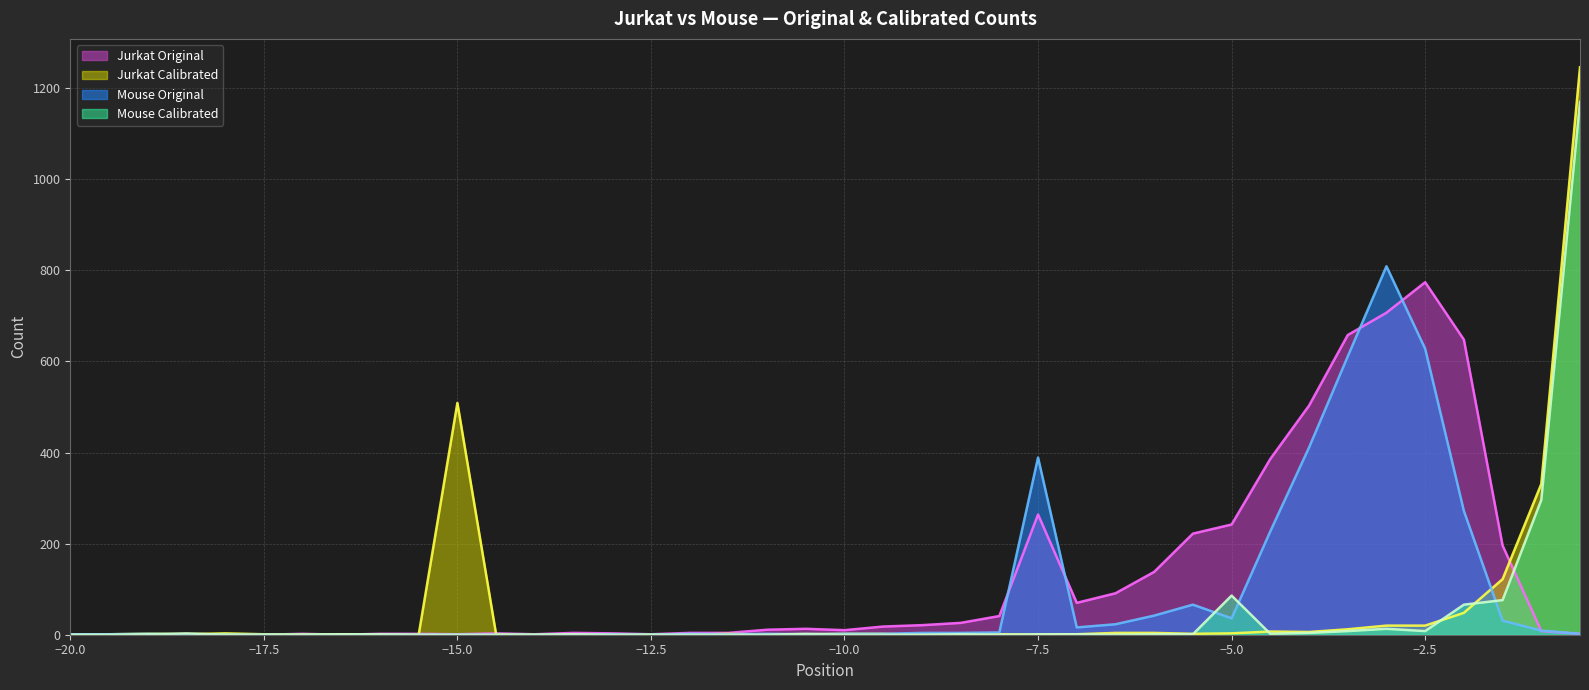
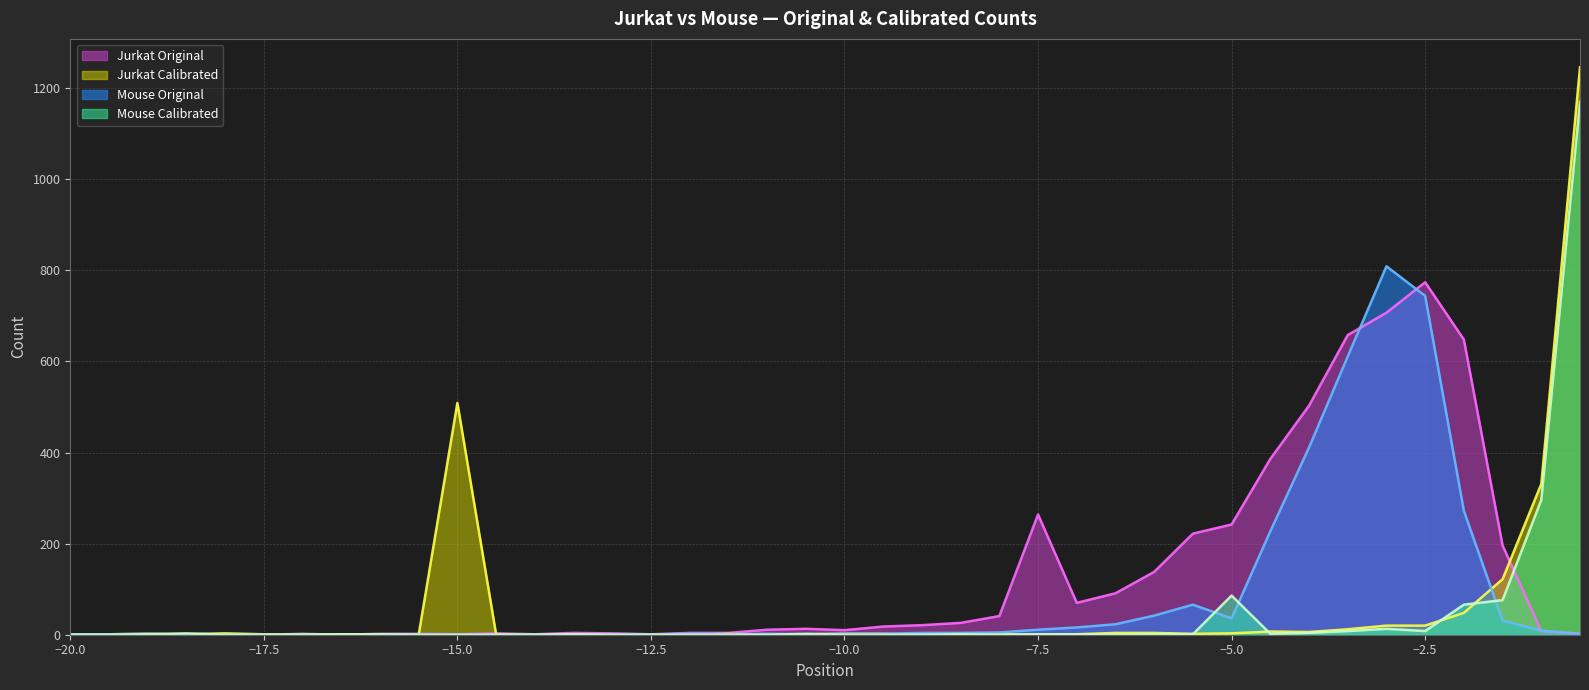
  {
    "Jurkat Original": {
      "−10.0": 10,
      "−7.5": 260,
      "−5.0": 240,
      "−2.5": 770
    },
    "Jurkat Calibrated": {
      "−15.0": 510,
      "−5.0": 0,
      "−2.5": 20
    },
    "Mouse Original": {
-     "−7.5": 390,
+     "−7.5": 10,
      "−5.0": 40,
-     "−2.5": 630
+     "−2.5": 740
    },
    "Mouse Calibrated": {
      "−5.0": 90,
      "−2.5": 10
    }
  }
